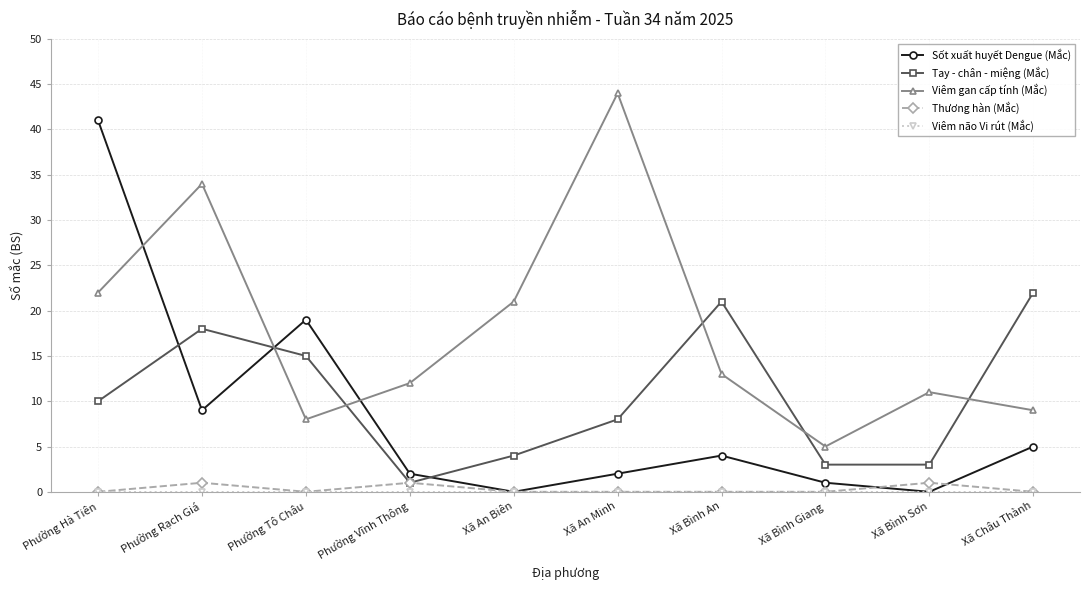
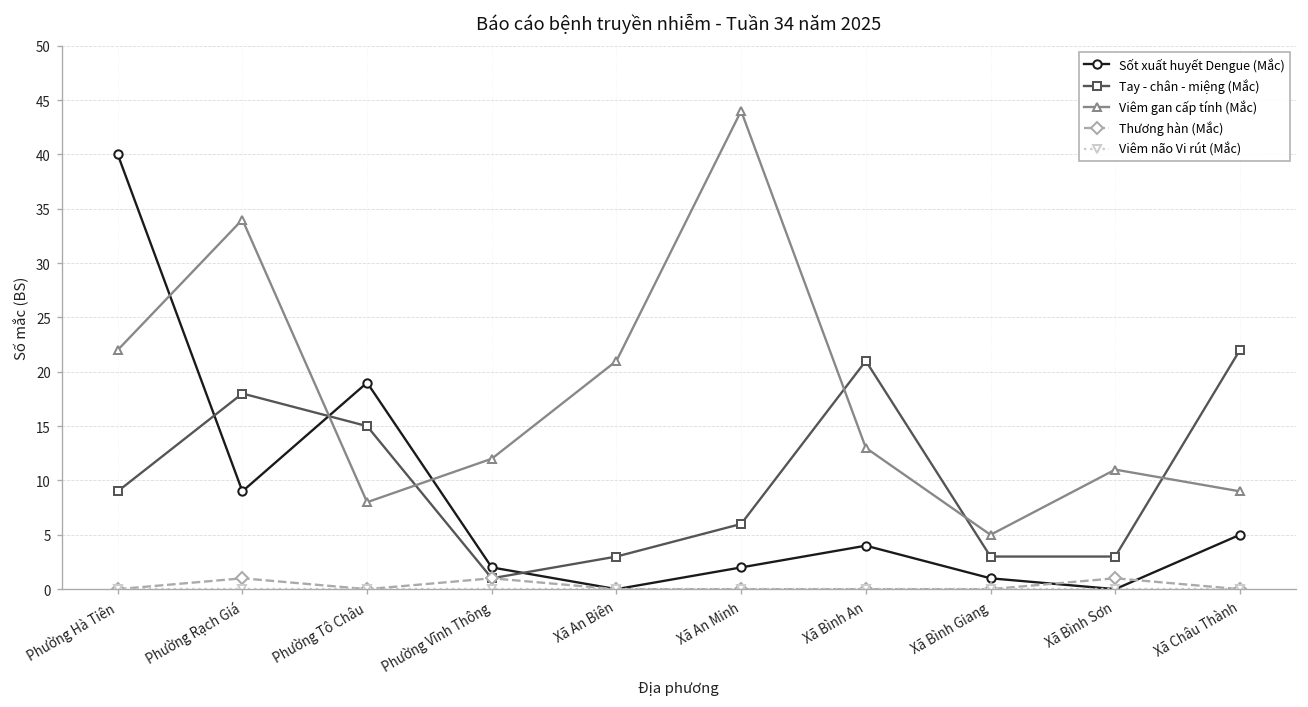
  {
    "Sốt xuất huyết Dengue (Mắc)": {
-     "Phường Hà Tiên": 41,
+     "Phường Hà Tiên": 40,
      "Phường Rạch Giá": 9,
      "Phường Tô Châu": 19,
      "Phường Vĩnh Thông": 2,
      "Xã An Minh": 2,
      "Xã Bình An": 4,
      "Xã Bình Giang": 1,
      "Xã Châu Thành": 5
    },
    "Tay - chân - miệng (Mắc)": {
-     "Phường Hà Tiên": 10,
+     "Phường Hà Tiên": 9,
      "Phường Rạch Giá": 18,
      "Phường Tô Châu": 15,
-     "Xã An Biên": 4,
-     "Xã An Minh": 8,
+     "Xã An Biên": 3,
+     "Xã An Minh": 6,
      "Xã Bình An": 21,
      "Xã Bình Giang": 3,
      "Xã Bình Sơn": 3,
      "Xã Châu Thành": 22
    }
  }
